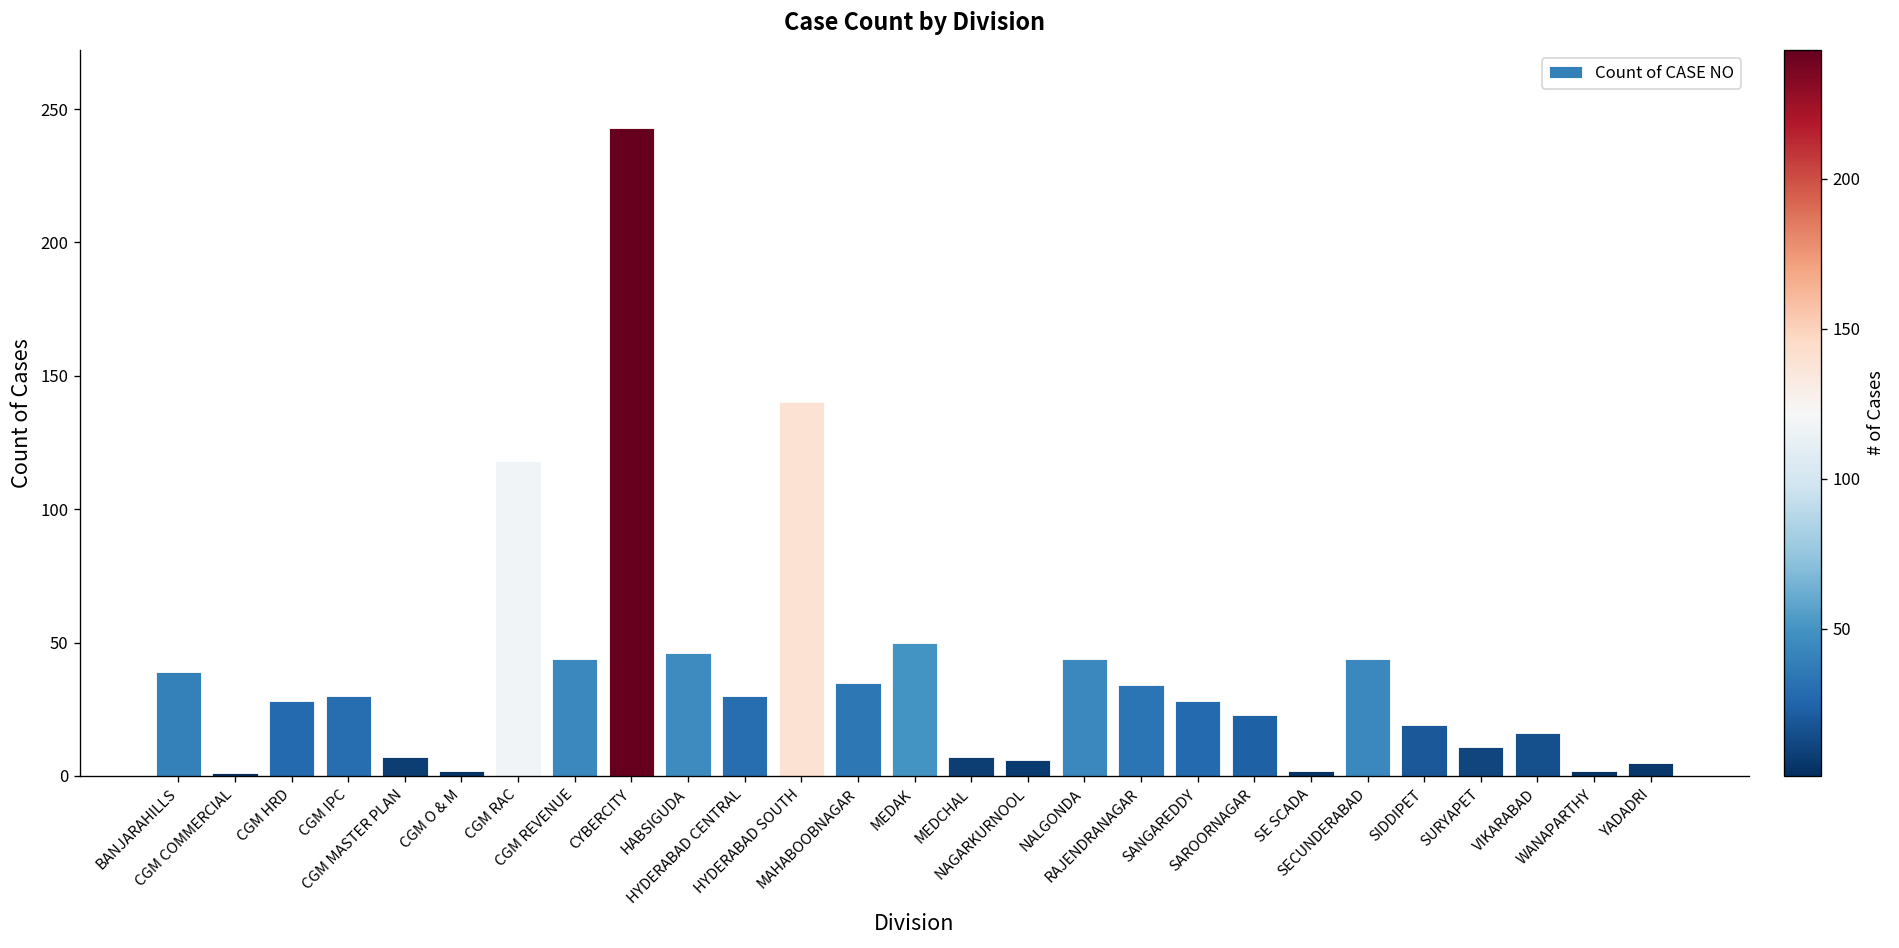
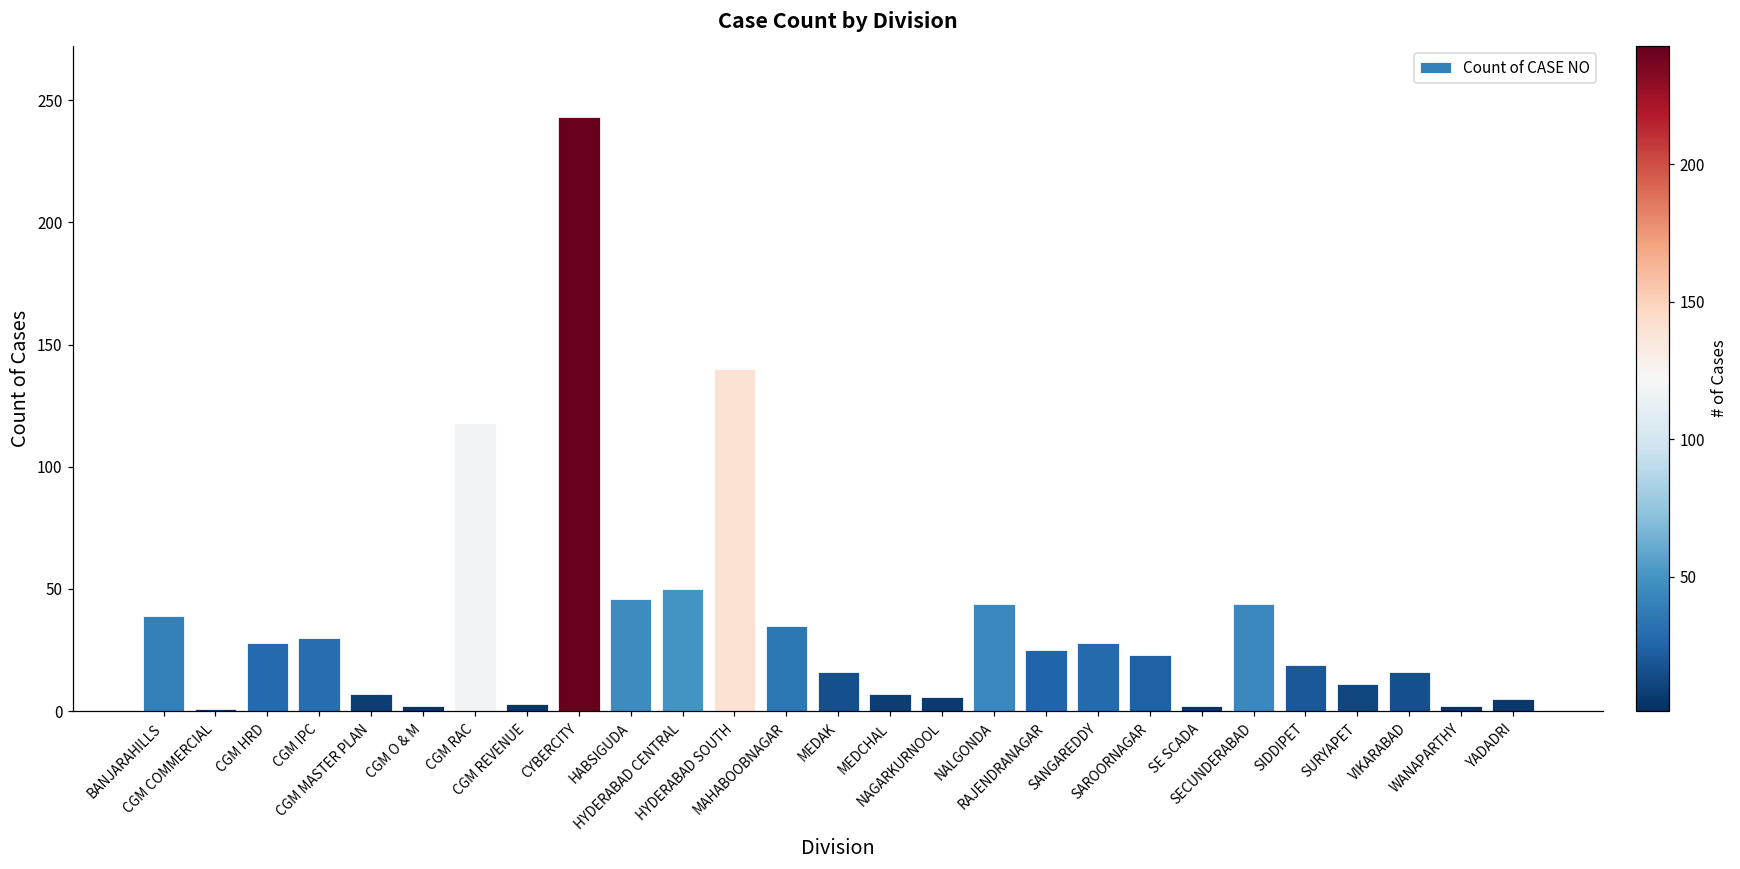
  {
    "BANJARAHILLS": 39,
    "CGM HRD": 28,
    "CGM IPC": 30,
    "CGM MASTER PLAN": 7,
    "CGM O & M": 2,
    "CGM RAC": 118,
-   "CGM REVENUE": 44,
+   "CGM REVENUE": 3,
    "CYBERCITY": 243,
    "HABSIGUDA": 46,
-   "HYDERABAD CENTRAL": 30,
+   "HYDERABAD CENTRAL": 50,
    "HYDERABAD SOUTH": 140,
    "MAHABOOBNAGAR": 35,
-   "MEDAK": 50,
+   "MEDAK": 16,
    "MEDCHAL": 7,
    "NAGARKURNOOL": 6,
    "NALGONDA": 44,
-   "RAJENDRANAGAR": 34,
+   "RAJENDRANAGAR": 25,
    "SANGAREDDY": 28,
    "SAROORNAGAR": 23,
    "SE SCADA": 2,
    "SECUNDERABAD": 44,
    "SIDDIPET": 19,
    "SURYAPET": 11,
    "VIKARABAD": 16,
    "WANAPARTHY": 2,
    "YADADRI": 5
  }
